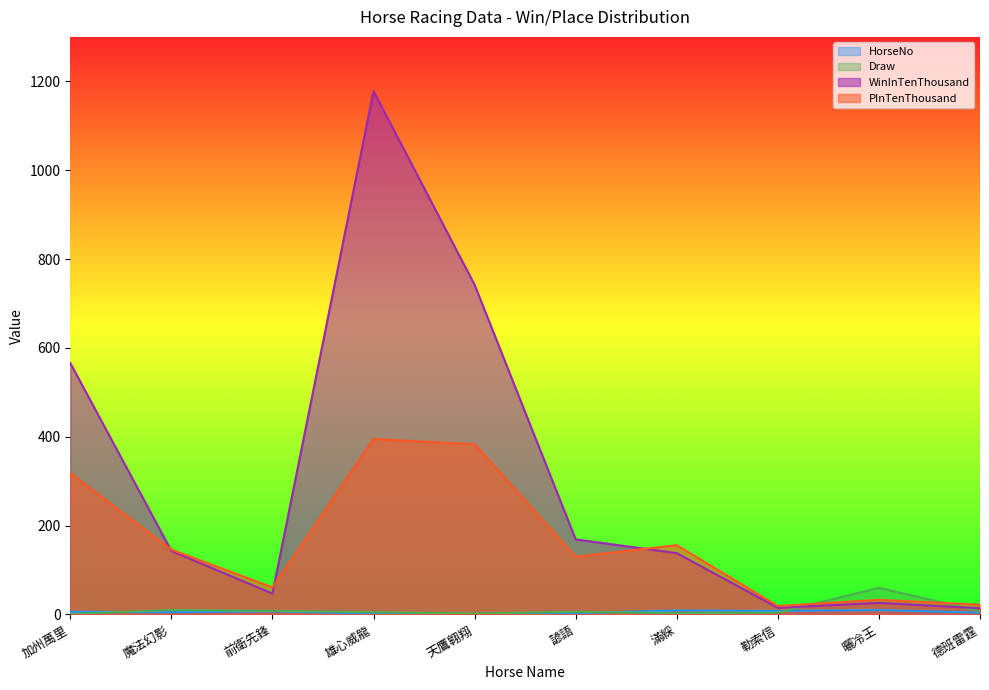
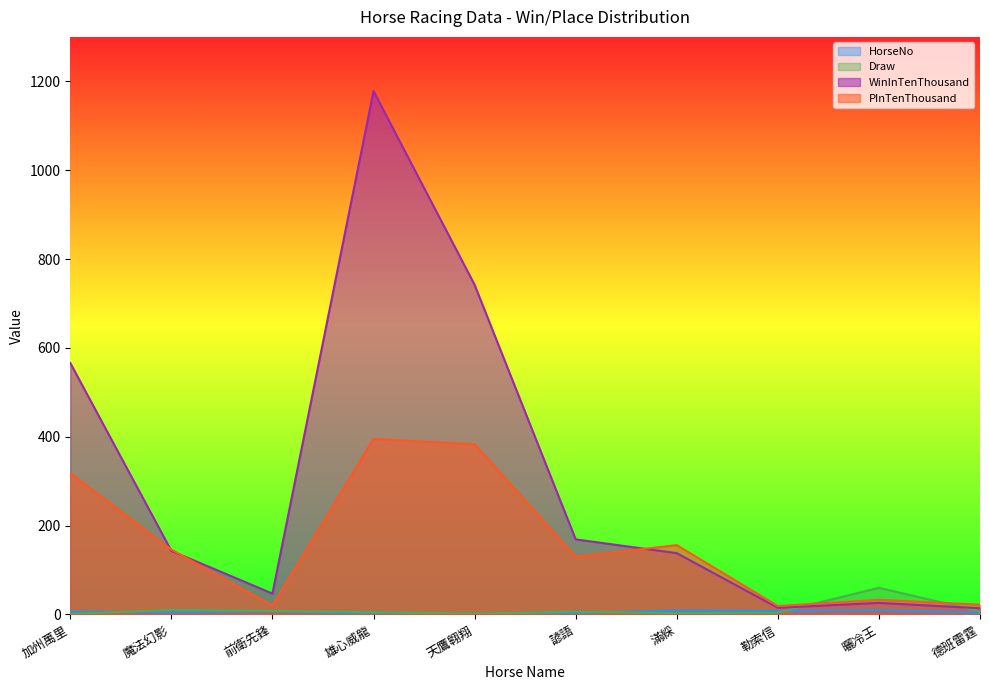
  {
    "HorseNo": {
      "滿綵": 10,
      "曬冷王": 10
    },
    "Draw": {
      "滿綵": 0,
      "曬冷王": 60
    },
    "WinInTenThousand": {
      "加州萬里": 570,
      "前衛先鋒": 50,
      "雄心威龍": 1180,
      "天鷹翱翔": 740,
      "諺語": 170,
      "滿綵": 140,
      "曬冷王": 30,
      "德班雷霆": 10
    },
    "PInTenThousand": {
      "加州萬里": 320,
-     "前衛先鋒": 60,
+     "前衛先鋒": 20,
      "雄心威龍": 400,
      "天鷹翱翔": 380,
      "諺語": 130,
      "滿綵": 160,
      "曬冷王": 30,
      "德班雷霆": 20
    }
  }
